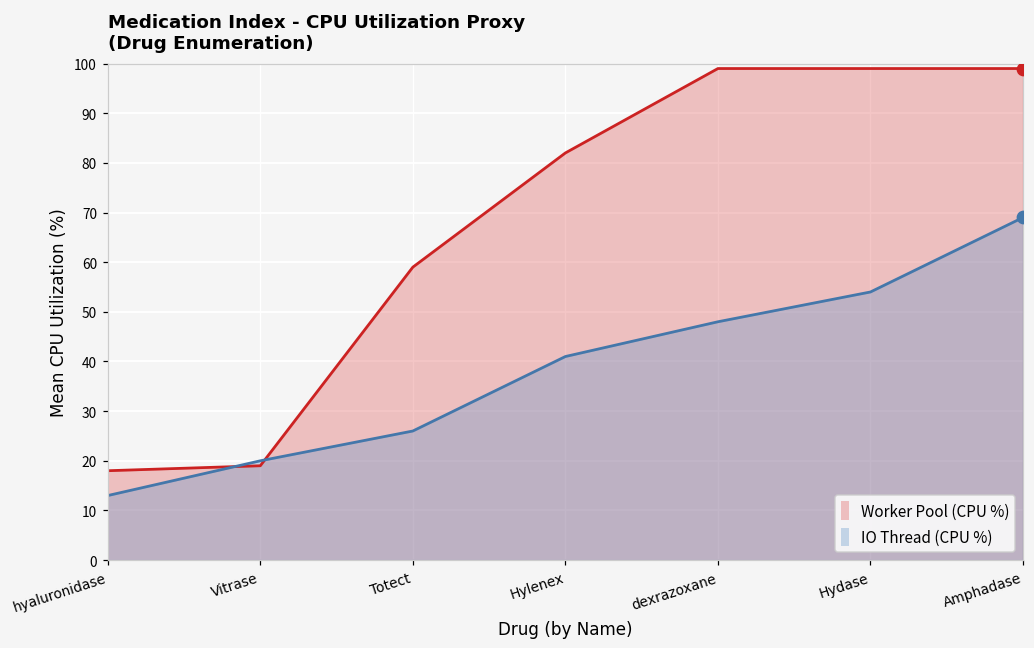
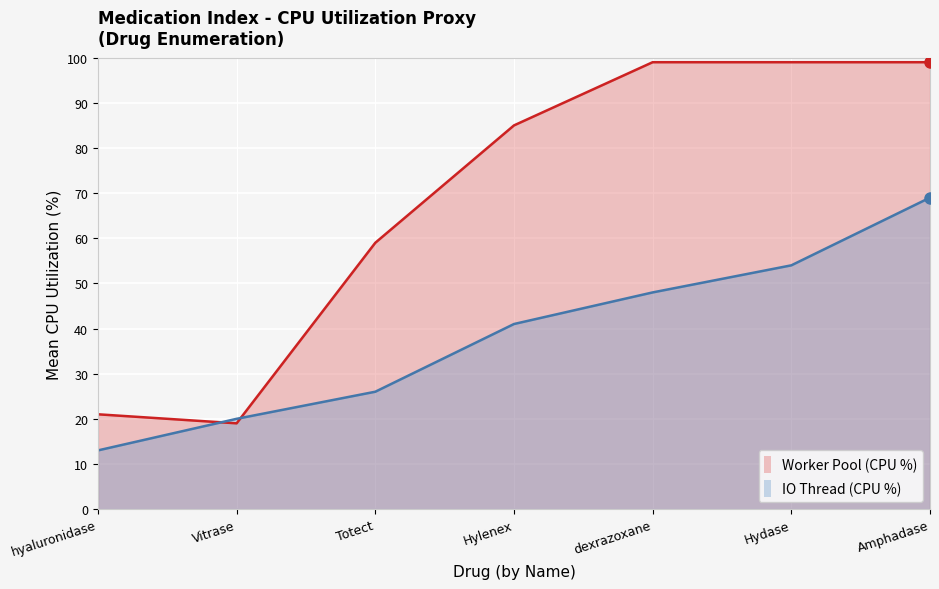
  {
    "Worker Pool (CPU %)": {
-     "hyaluronidase": 18,
+     "hyaluronidase": 21,
      "Vitrase": 19,
      "Totect": 59,
-     "Hylenex": 82,
+     "Hylenex": 85,
      "dexrazoxane": 99,
      "Hydase": 99
    }
  }
